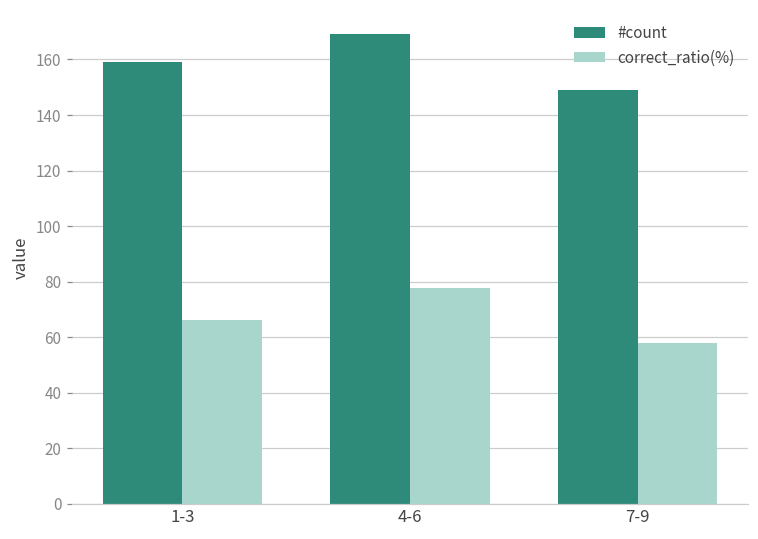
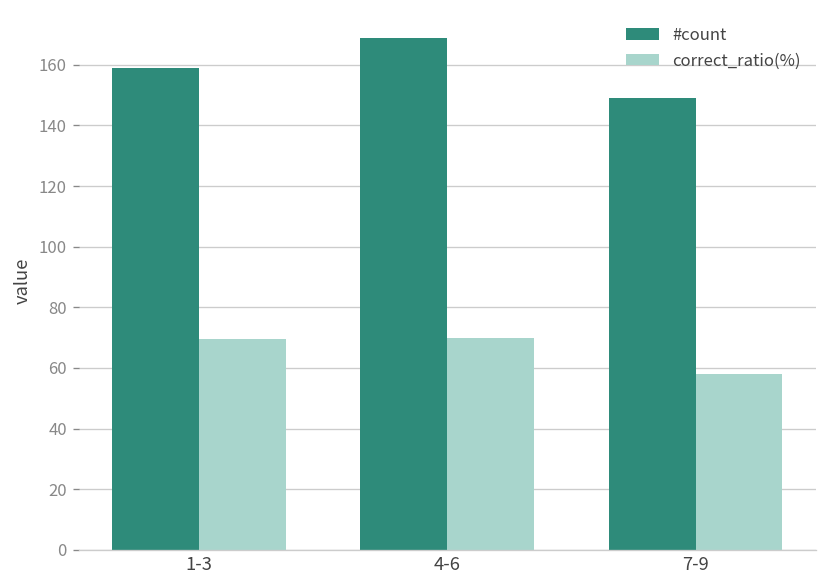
  {
    "#count": {
      "1-3": 159,
      "4-6": 169,
      "7-9": 149
    },
    "correct_ratio(%)": {
-     "1-3": 66,
-     "4-6": 78,
+     "1-3": 69,
+     "4-6": 70,
      "7-9": 58
    }
  }
